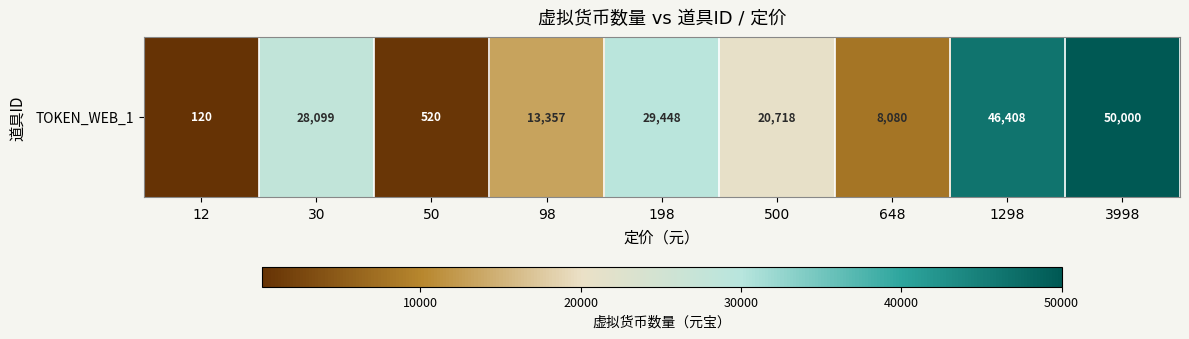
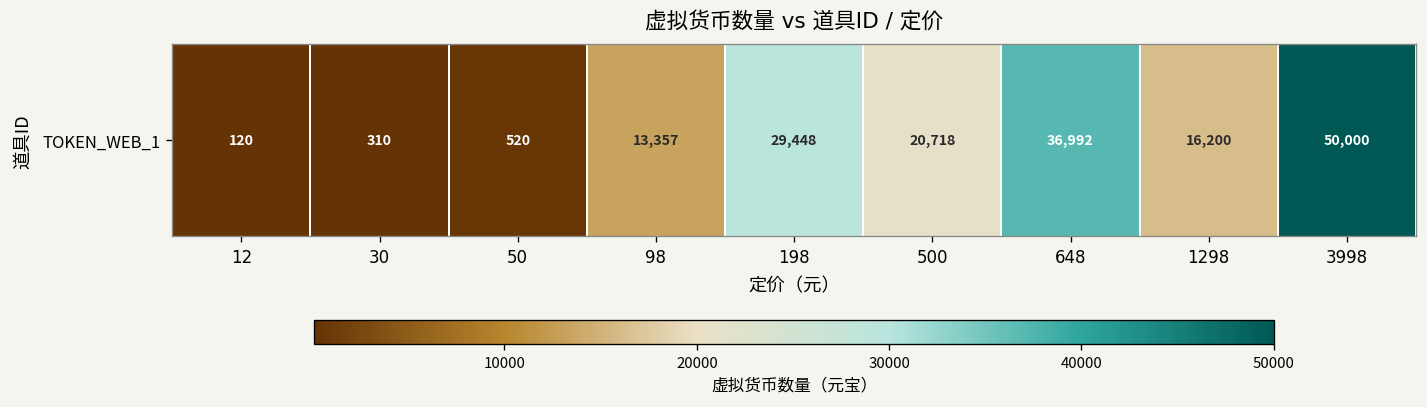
  {
    "TOKEN_WEB_1": {
      "12": "120",
-     "30": "28,099",
+     "30": "310",
      "50": "520",
      "98": "13,357",
      "198": "29,448",
      "500": "20,718",
-     "648": "8,080",
-     "1298": "46,408",
+     "648": "36,992",
+     "1298": "16,200",
      "3998": "50,000"
    }
  }
